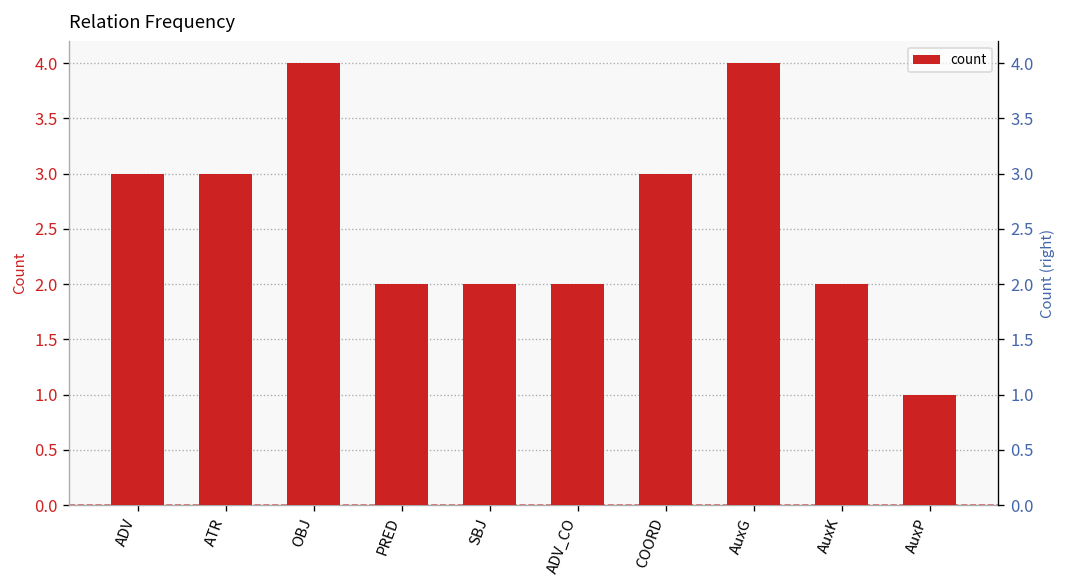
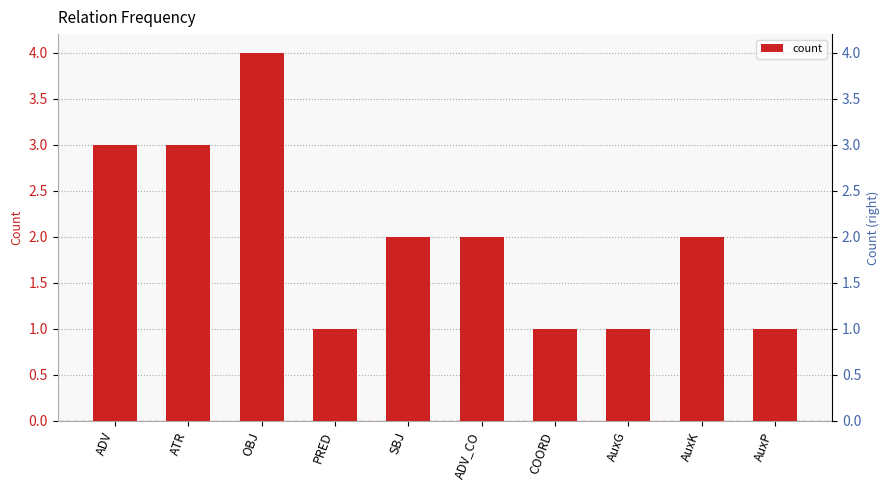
  {
    "ADV": 3,
    "ATR": 3,
    "OBJ": 4,
-   "PRED": 2,
+   "PRED": 1,
    "SBJ": 2,
    "ADV_CO": 2,
-   "COORD": 3,
-   "AuxG": 4,
+   "COORD": 1,
+   "AuxG": 1,
    "AuxK": 2,
    "AuxP": 1
  }
